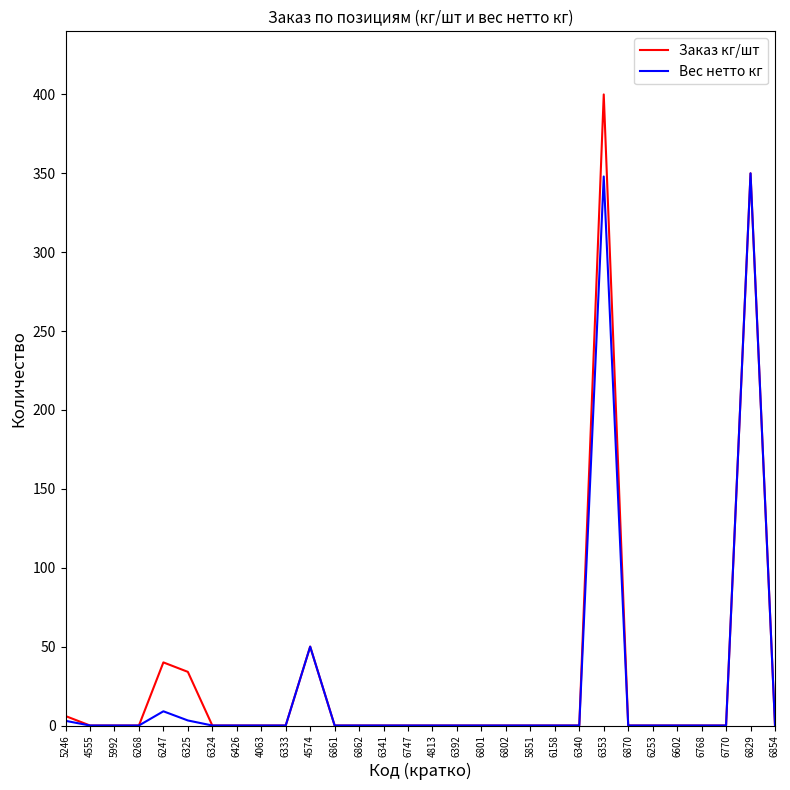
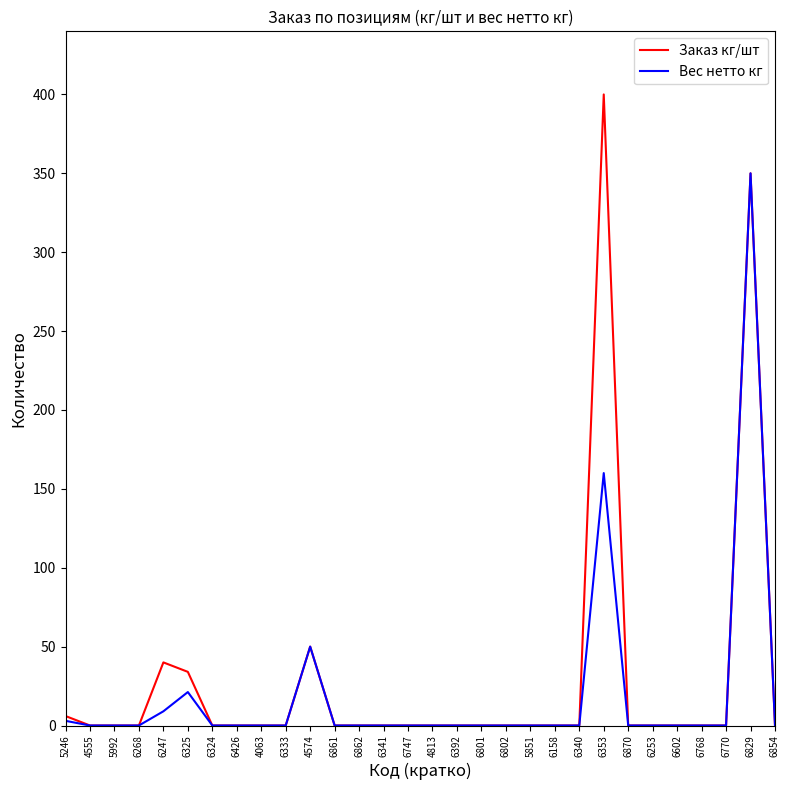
  {
    "Заказ кг/шт": {
      "5246": 6,
      "6247": 40,
      "6325": 34,
      "6353": 400
    },
    "Вес нетто кг": {
      "5246": 3,
      "6247": 9,
-     "6325": 3,
-     "6353": 348
+     "6325": 21,
+     "6353": 160
    }
  }
